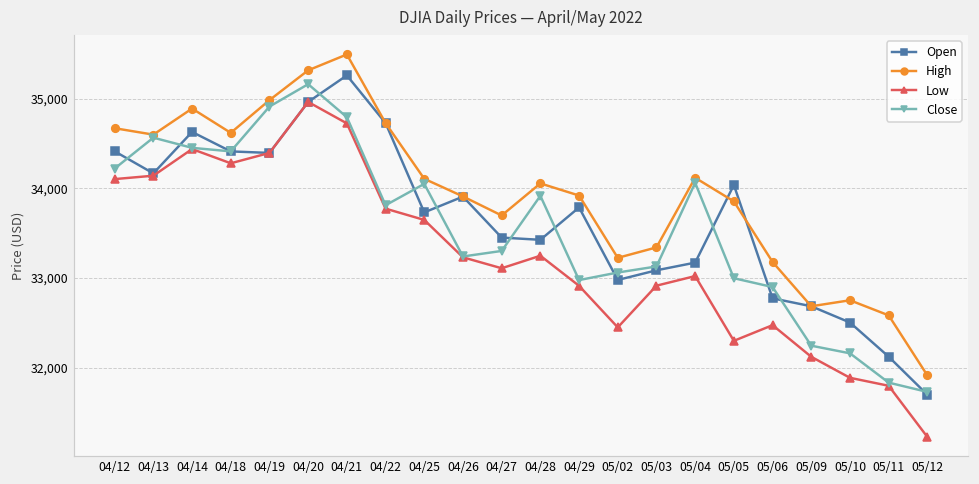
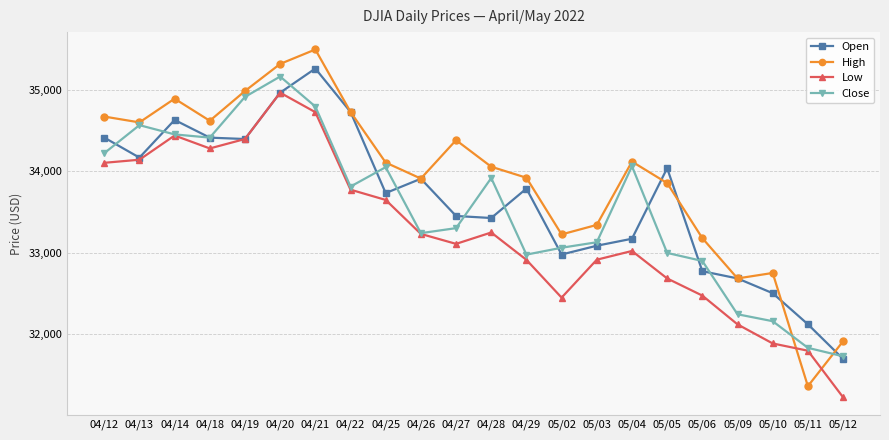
  {
    "Open": {
      "04/12": "34,400",
      "04/14": "34,600",
      "04/21": "35,300",
      "04/25": "33,700",
      "04/27": "33,500",
      "04/28": "33,400",
      "04/29": "33,800",
      "05/02": "33,000",
      "05/03": "33,100",
      "05/04": "33,200",
      "05/05": "34,000",
      "05/06": "32,800",
      "05/10": "32,500",
      "05/11": "32,100",
      "05/12": "31,700"
    },
    "High": {
      "04/12": "34,700",
      "04/13": "34,600",
      "04/14": "34,900",
      "04/18": "34,600",
      "04/19": "35,000",
      "04/20": "35,300",
      "04/21": "35,500",
      "04/25": "34,100",
-     "04/27": "33,700",
+     "04/27": "34,400",
      "04/28": "34,100",
      "04/29": "33,900",
      "05/02": "33,200",
      "05/03": "33,300",
      "05/04": "34,100",
      "05/05": "33,900",
      "05/06": "33,200",
      "05/10": "32,800",
-     "05/11": "32,600",
+     "05/11": "31,400",
      "05/12": "31,900"
    },
    "Low": {
      "04/12": "34,100",
      "04/18": "34,300",
      "04/21": "34,700",
      "04/22": "33,800",
      "04/25": "33,600",
      "04/27": "33,100",
      "04/28": "33,200",
      "04/29": "32,900",
      "05/02": "32,400",
      "05/03": "32,900",
      "05/04": "33,000",
-     "05/05": "32,300",
+     "05/05": "32,700",
      "05/06": "32,500",
      "05/09": "32,100",
      "05/10": "31,900",
      "05/11": "31,800",
      "05/12": "31,200"
    },
    "Close": {
      "04/12": "34,200",
      "04/13": "34,600",
      "04/19": "34,900",
      "04/20": "35,200",
      "04/21": "34,800",
      "04/22": "33,800",
      "04/25": "34,000",
      "04/27": "33,300",
      "04/28": "33,900",
      "04/29": "33,000",
      "05/02": "33,100",
      "05/03": "33,100",
      "05/04": "34,100",
      "05/05": "33,000",
      "05/06": "32,900",
      "05/09": "32,200",
      "05/10": "32,200",
      "05/11": "31,800",
      "05/12": "31,700"
    }
  }
